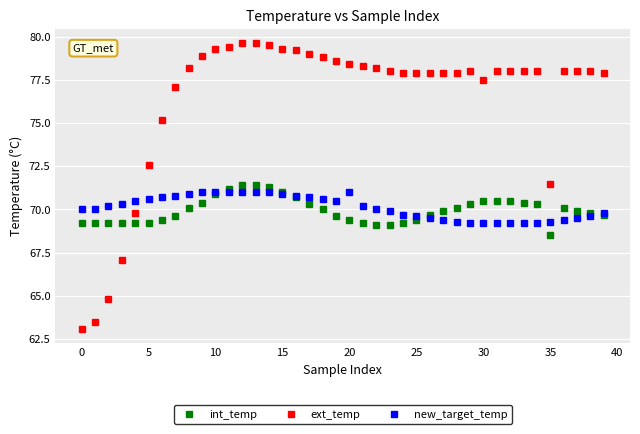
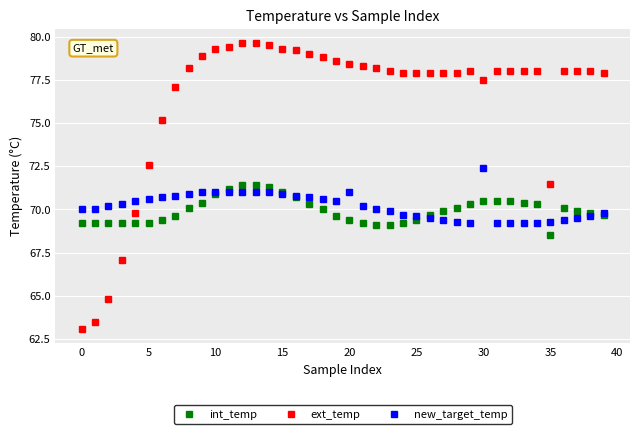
  {
    "int_temp": {
      "0": 69.2,
      "5": 69.2,
      "20": 69.4,
      "25": 69.4,
      "30": 70.5,
      "35": 68.5
    },
    "ext_temp": {
      "0": 63.1,
      "5": 72.6,
      "10": 79.3,
      "15": 79.3,
      "20": 78.4,
      "25": 77.9,
      "30": 77.5,
      "35": 71.5
    },
    "new_target_temp": {
      "0": 70.0,
      "5": 70.6,
      "20": 71.0,
      "25": 69.6,
-     "30": 69.2,
+     "30": 72.4,
      "35": 69.3
    }
  }
